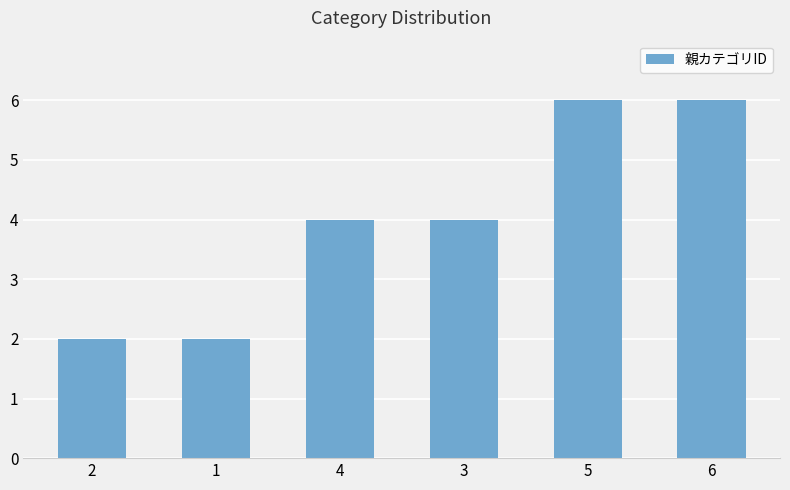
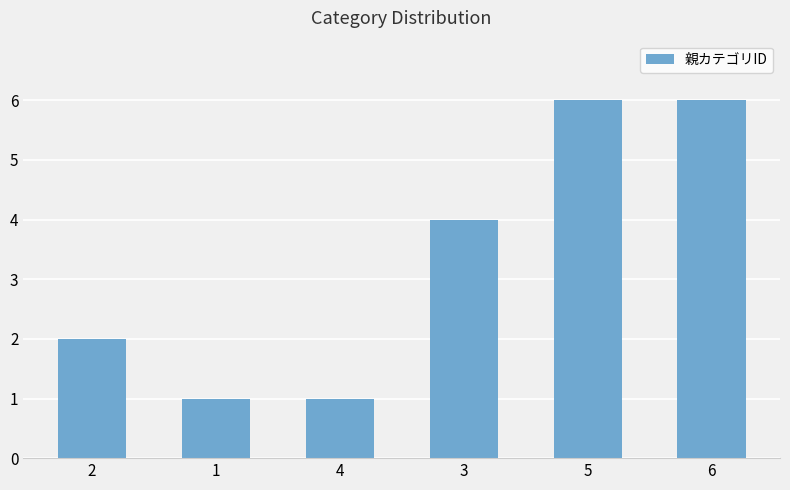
  {
    "2": 2,
-   "1": 2,
-   "4": 4,
+   "1": 1,
+   "4": 1,
    "3": 4,
    "5": 6,
    "6": 6
  }
